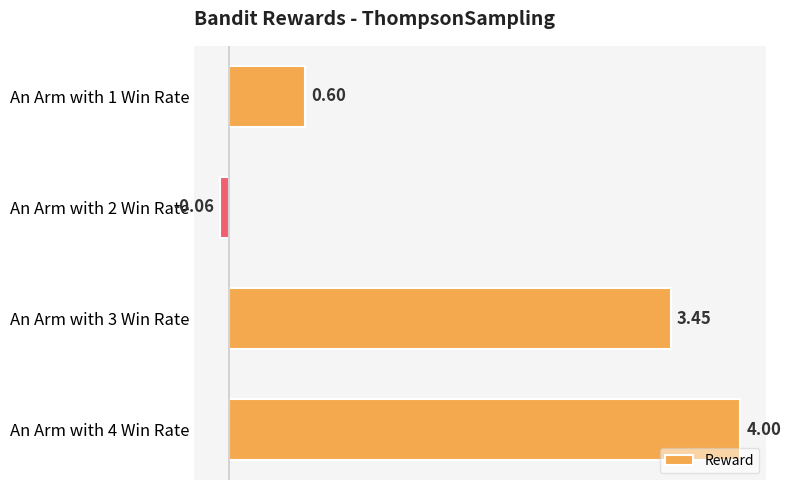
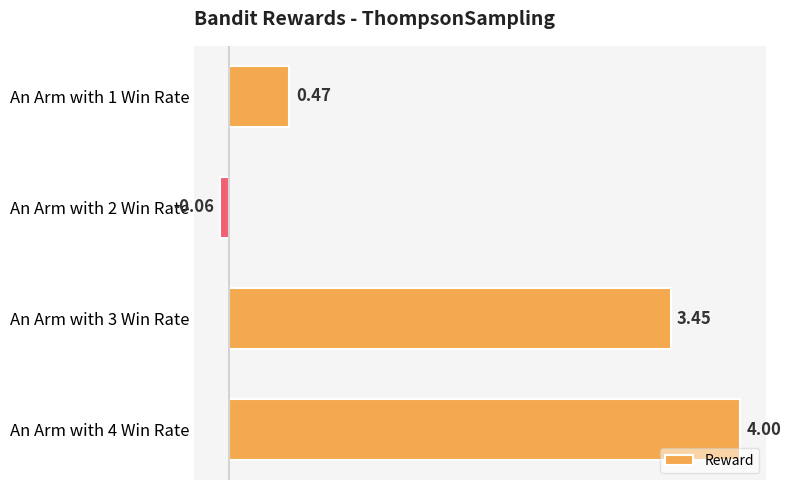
  {
-   "An Arm with 1 Win Rate": 0.60,
+   "An Arm with 1 Win Rate": 0.47,
    "An Arm with 2 Win Rate": -0.06,
    "An Arm with 3 Win Rate": 3.45,
    "An Arm with 4 Win Rate": 4.00
  }
